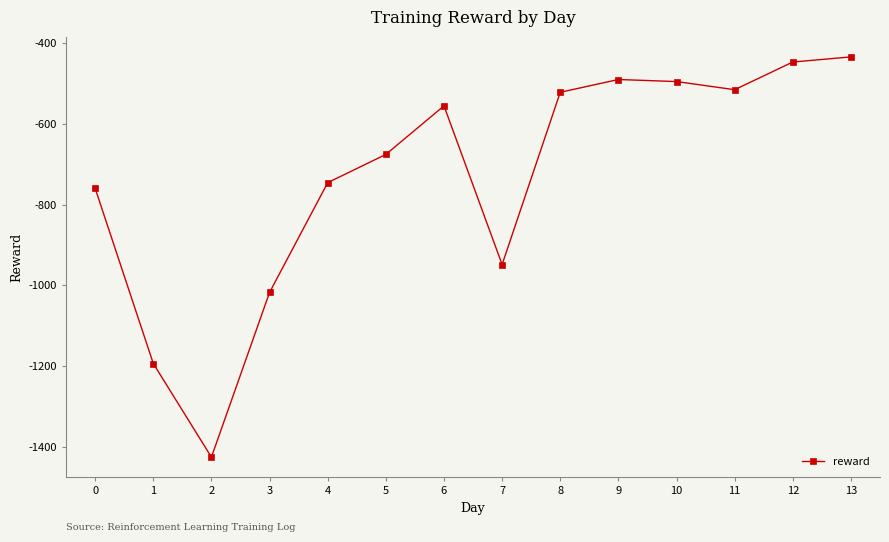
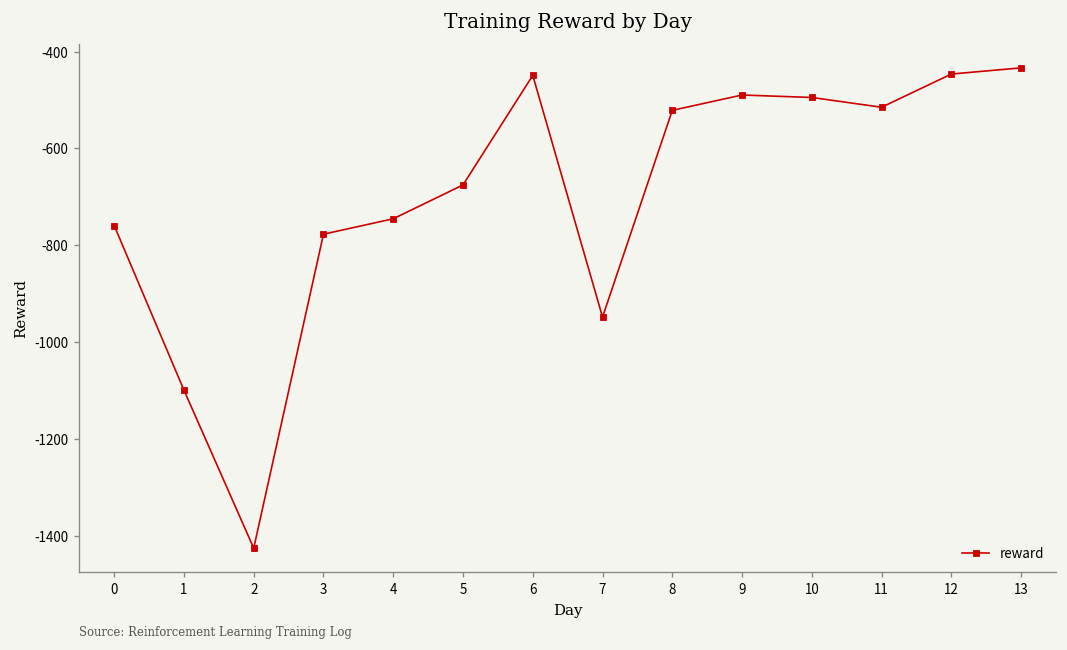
  {
    "0": -760,
-   "1": -1190,
+   "1": -1100,
    "2": -1430,
-   "3": -1020,
+   "3": -780,
    "4": -750,
    "5": -680,
-   "6": -550,
+   "6": -450,
    "7": -950,
    "8": -520,
    "9": -490,
    "10": -490,
    "11": -510,
    "12": -450,
    "13": -430
  }
